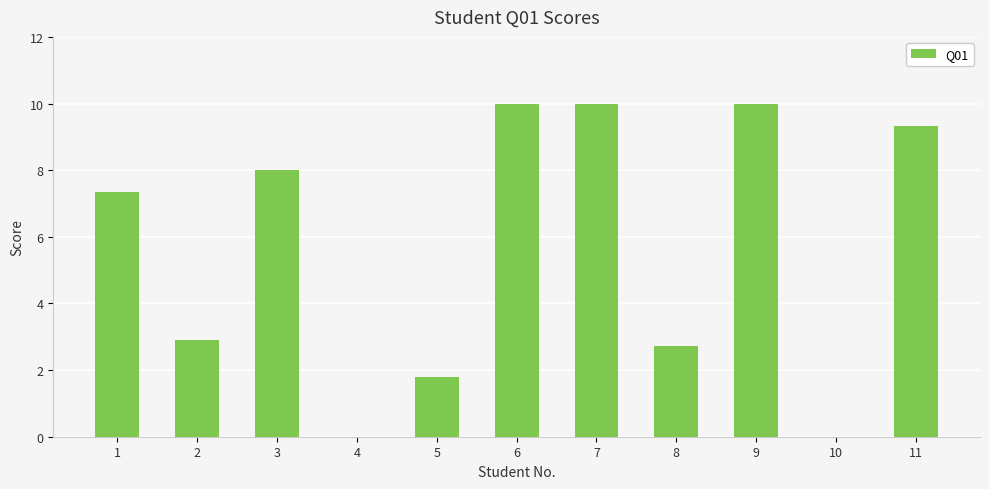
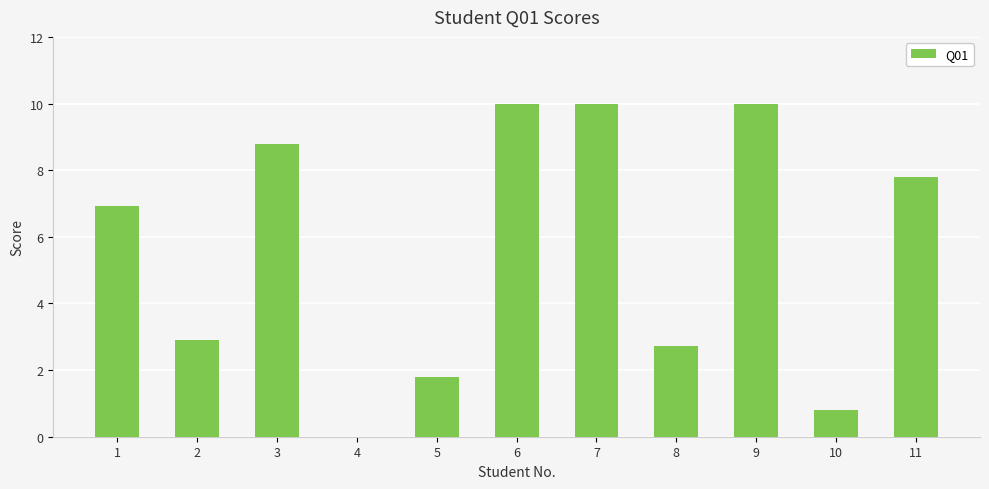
  {
-   "1": 7.3,
+   "1": 6.9,
    "2": 2.9,
-   "3": 8.0,
+   "3": 8.8,
    "4": 0.0,
    "5": 1.8,
    "6": 10.0,
    "7": 10.0,
    "8": 2.7,
    "9": 10.0,
-   "10": 0.0,
-   "11": 9.3
+   "10": 0.8,
+   "11": 7.8
  }
